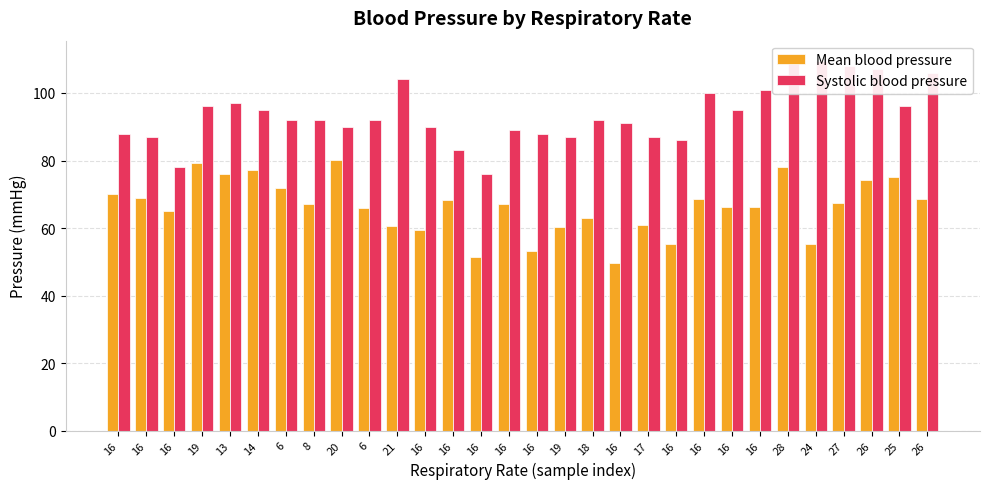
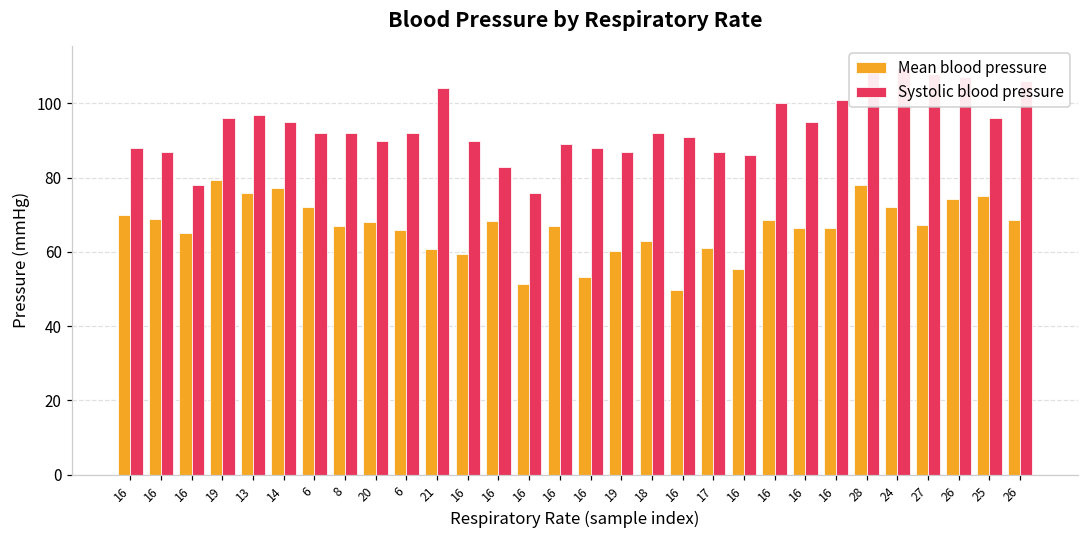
  {
    "Mean blood pressure": {
      "13": 76,
      "14": 77,
      "8": 67,
-     "20": 80,
+     "20": 68,
      "21": 61,
      "18": 63,
      "17": 61,
      "28": 78,
-     "24": 55,
+     "24": 72,
      "27": 67,
      "25": 75
    },
    "Systolic blood pressure": {
      "13": 97,
      "14": 95,
      "8": 92,
      "20": 90,
      "21": 104,
      "18": 92,
      "17": 87,
      "25": 96
    }
  }
